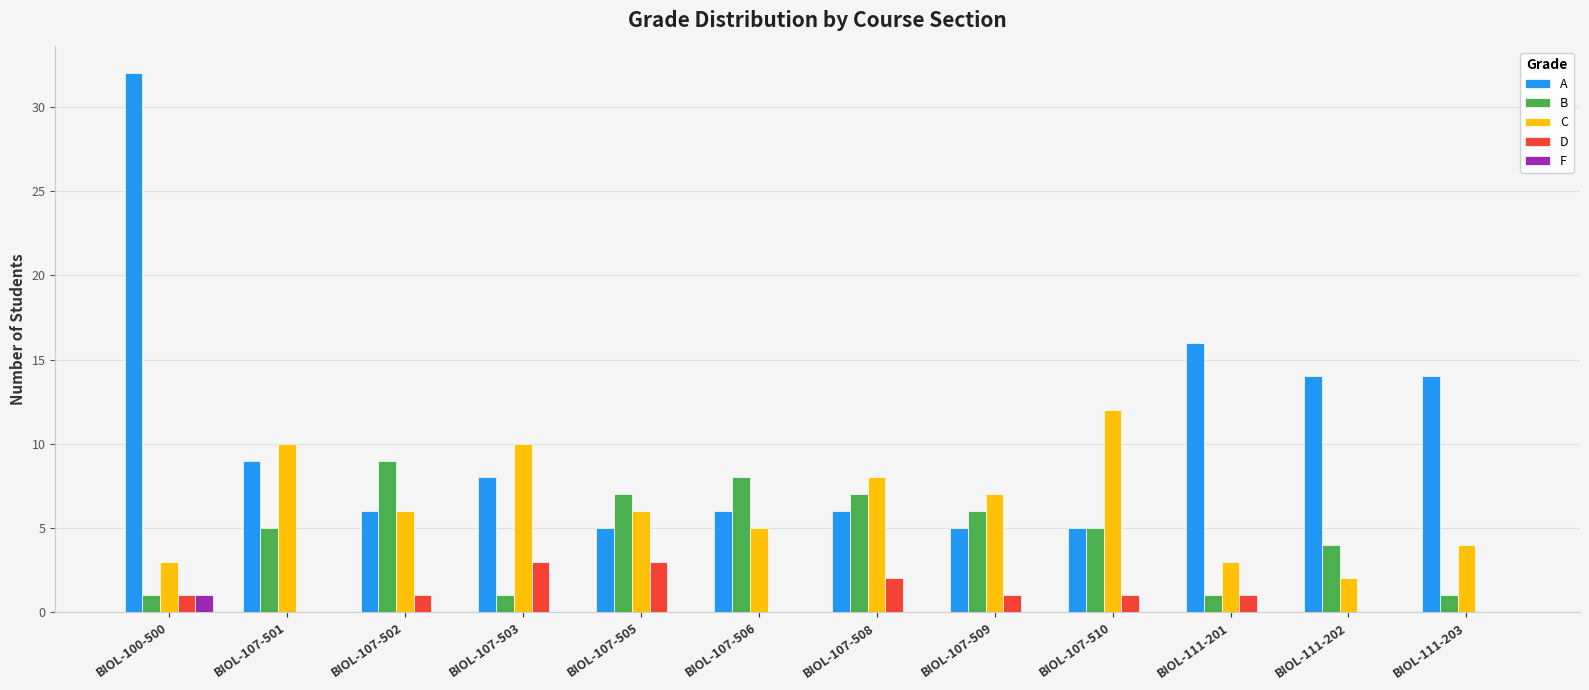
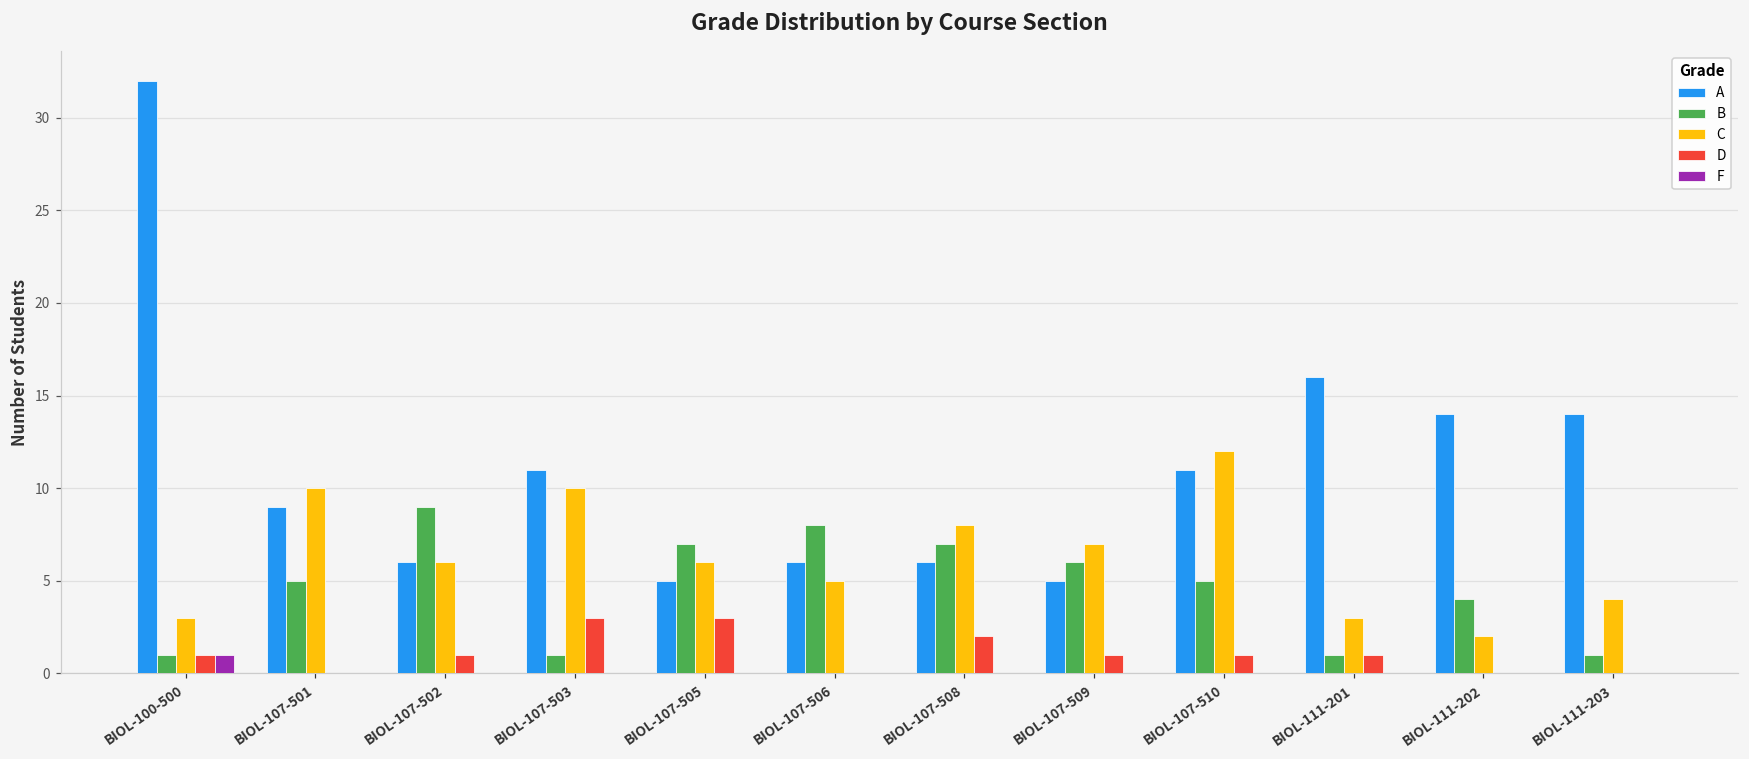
  {
    "A": {
      "BIOL-100-500": 32,
      "BIOL-107-501": 9,
      "BIOL-107-502": 6,
-     "BIOL-107-503": 8,
+     "BIOL-107-503": 11,
      "BIOL-107-505": 5,
      "BIOL-107-506": 6,
      "BIOL-107-508": 6,
      "BIOL-107-509": 5,
-     "BIOL-107-510": 5,
+     "BIOL-107-510": 11,
      "BIOL-111-201": 16,
      "BIOL-111-202": 14,
      "BIOL-111-203": 14
    },
    "B": {
      "BIOL-100-500": 1,
      "BIOL-107-501": 5,
      "BIOL-107-502": 9,
      "BIOL-107-503": 1,
      "BIOL-107-505": 7,
      "BIOL-107-506": 8,
      "BIOL-107-508": 7,
      "BIOL-107-509": 6,
      "BIOL-107-510": 5,
      "BIOL-111-201": 1,
      "BIOL-111-202": 4,
      "BIOL-111-203": 1
    },
    "C": {
      "BIOL-100-500": 3,
      "BIOL-107-501": 10,
      "BIOL-107-502": 6,
      "BIOL-107-503": 10,
      "BIOL-107-505": 6,
      "BIOL-107-506": 5,
      "BIOL-107-508": 8,
      "BIOL-107-509": 7,
      "BIOL-107-510": 12,
      "BIOL-111-201": 3,
      "BIOL-111-202": 2,
      "BIOL-111-203": 4
    },
    "D": {
      "BIOL-100-500": 1,
      "BIOL-107-501": 0,
      "BIOL-107-502": 1,
      "BIOL-107-503": 3,
      "BIOL-107-505": 3,
      "BIOL-107-506": 0,
      "BIOL-107-508": 2,
      "BIOL-107-509": 1,
      "BIOL-107-510": 1,
      "BIOL-111-201": 1,
      "BIOL-111-202": 0,
      "BIOL-111-203": 0
    },
    "F": {
      "BIOL-100-500": 1,
      "BIOL-107-501": 0,
      "BIOL-107-502": 0,
      "BIOL-107-503": 0,
      "BIOL-107-505": 0,
      "BIOL-107-506": 0,
      "BIOL-107-508": 0,
      "BIOL-107-509": 0,
      "BIOL-107-510": 0,
      "BIOL-111-201": 0,
      "BIOL-111-202": 0,
      "BIOL-111-203": 0
    }
  }
